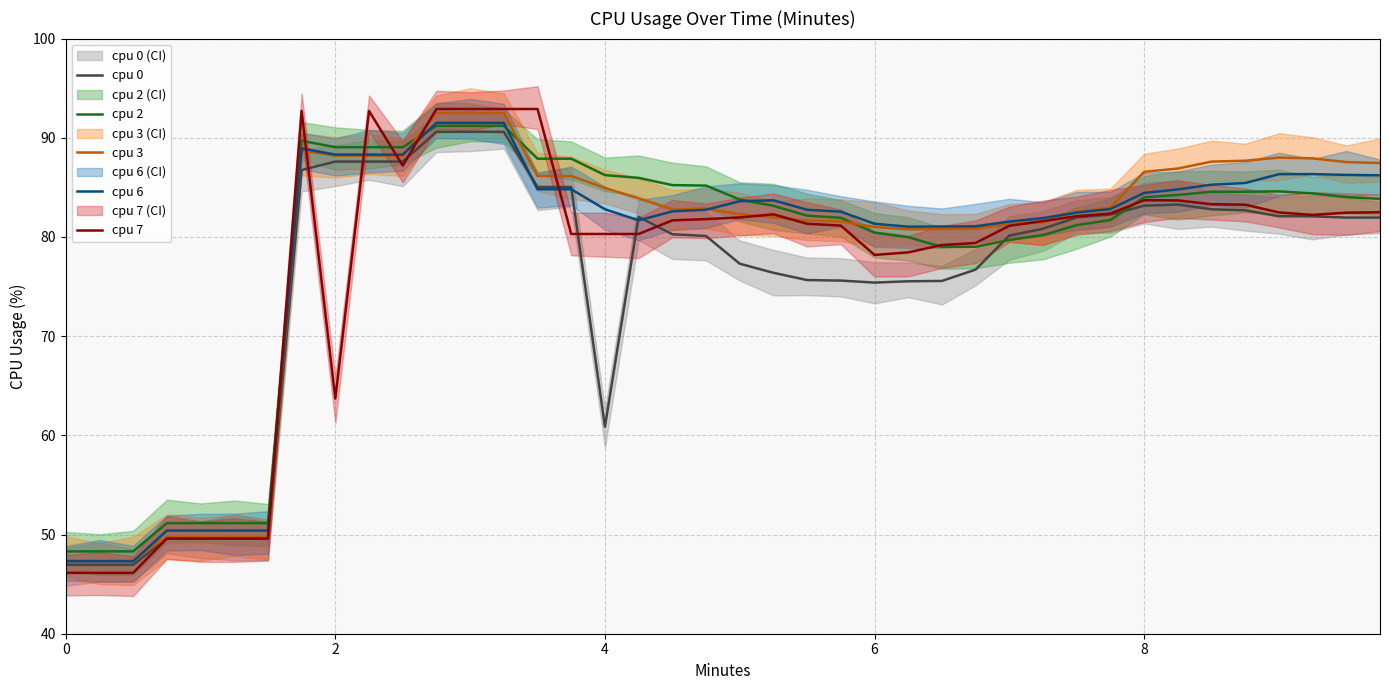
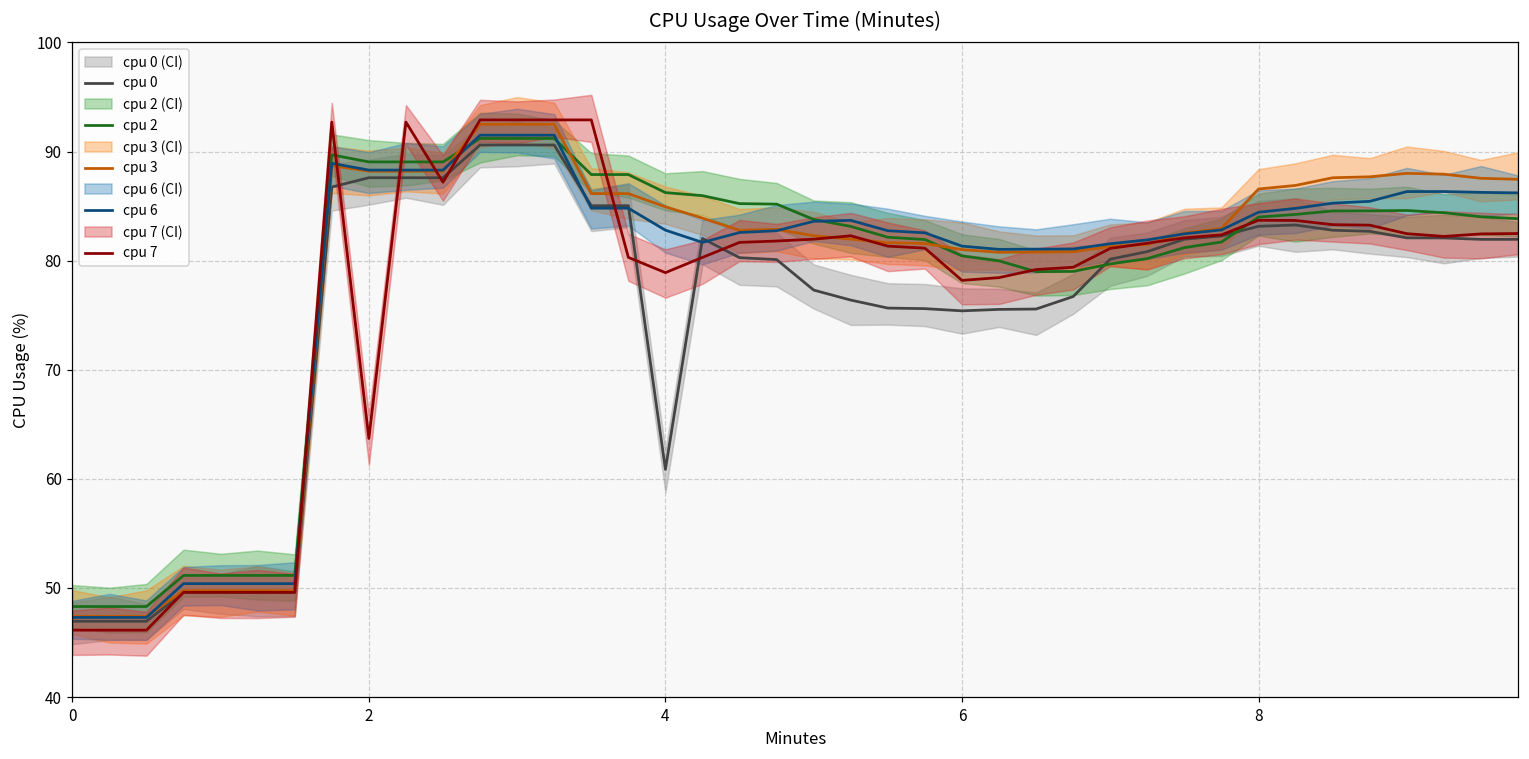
  {
    "cpu 0": {
      "0": 47,
      "2": 88,
      "4": 61,
      "6": 75,
      "8": 83
    },
    "cpu 3": {
      "6": 81
    },
    "cpu 6": {
      "4": 83,
      "6": 81,
      "8": 84
    },
    "cpu 7": {
      "0": 46,
      "2": 64,
-     "4": 80,
+     "4": 79,
      "6": 78,
      "8": 84
    }
  }
